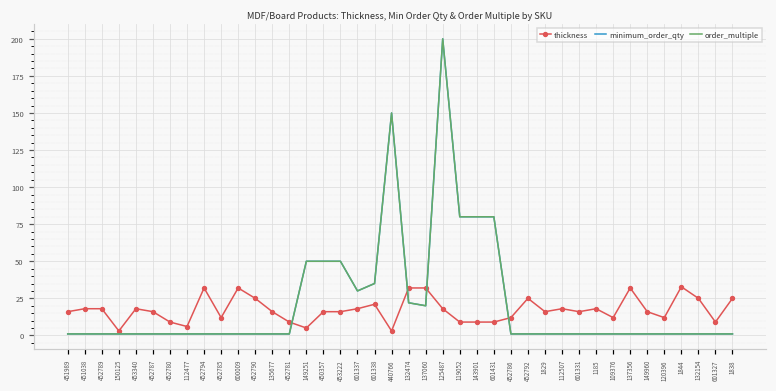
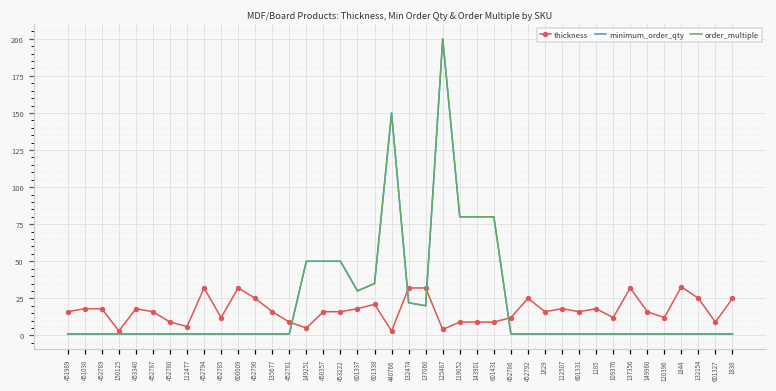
  {
    "thickness": {
      "451989": 16,
      "451038": 18,
      "452789": 18,
      "150125": 3,
      "453340": 18,
      "452787": 16,
      "452780": 9,
      "112477": 6,
      "452794": 32,
      "452785": 12,
      "600009": 32,
      "452790": 25,
      "135677": 16,
      "452781": 9,
      "149251": 5,
      "450357": 16,
      "453222": 16,
      "601337": 18,
      "601338": 21,
      "440766": 3,
      "132474": 32,
      "137060": 32,
-     "125487": 18,
+     "125487": 4,
      "119052": 9,
      "143901": 9,
      "601431": 9,
      "452786": 12,
      "452792": 25,
      "1829": 16,
      "112507": 18,
      "601331": 16,
      "1185": 18,
      "109376": 12,
      "137356": 32,
      "149960": 16,
      "120396": 12,
      "1844": 33,
      "132154": 25,
      "601327": 9,
      "1838": 25
    },
    "order_multiple": {
      "451989": 1,
      "451038": 1,
      "452789": 1,
      "150125": 1,
      "453340": 1,
      "452787": 1,
      "452780": 1,
      "112477": 1,
      "452794": 1,
      "452785": 1,
      "600009": 1,
      "452790": 1,
      "135677": 1,
      "452781": 1,
      "149251": 50,
      "450357": 50,
      "453222": 50,
      "601337": 30,
      "601338": 35,
      "440766": 150,
      "132474": 22,
      "137060": 20,
      "125487": 200,
      "119052": 80,
      "143901": 80,
      "601431": 80,
      "452786": 1,
      "452792": 1,
      "1829": 1,
      "112507": 1,
      "601331": 1,
      "1185": 1,
      "109376": 1,
      "137356": 1,
      "149960": 1,
      "120396": 1,
      "1844": 1,
      "132154": 1,
      "601327": 1,
      "1838": 1
    }
  }
